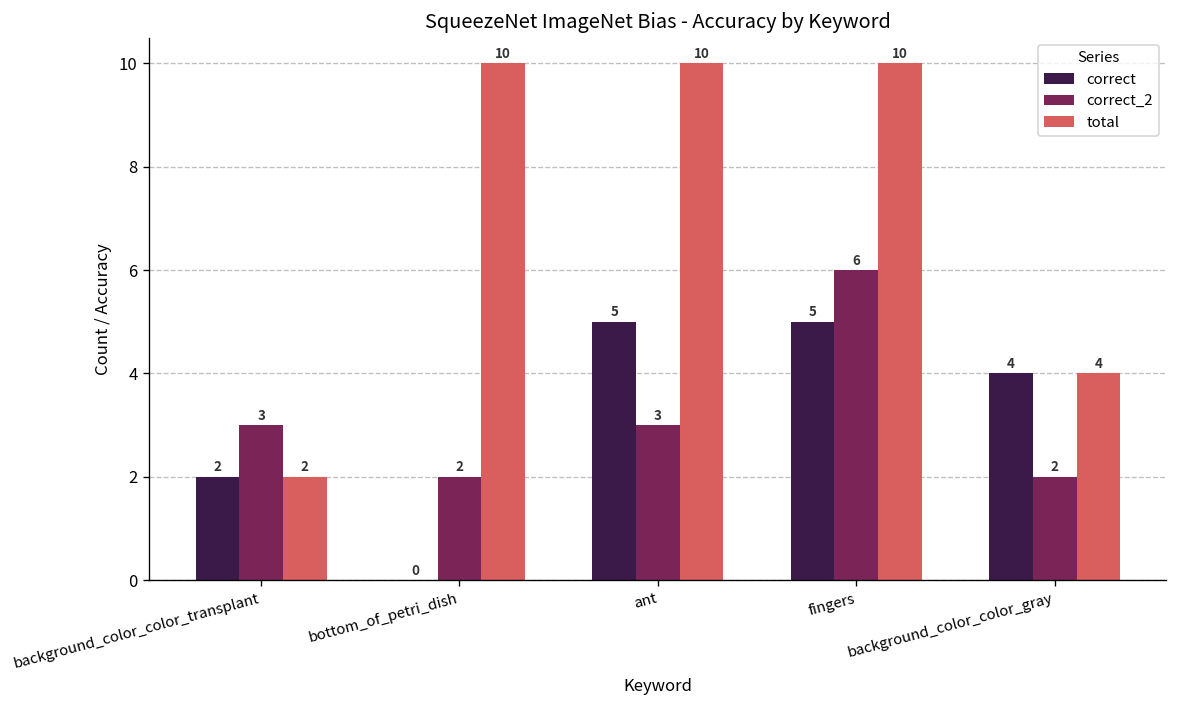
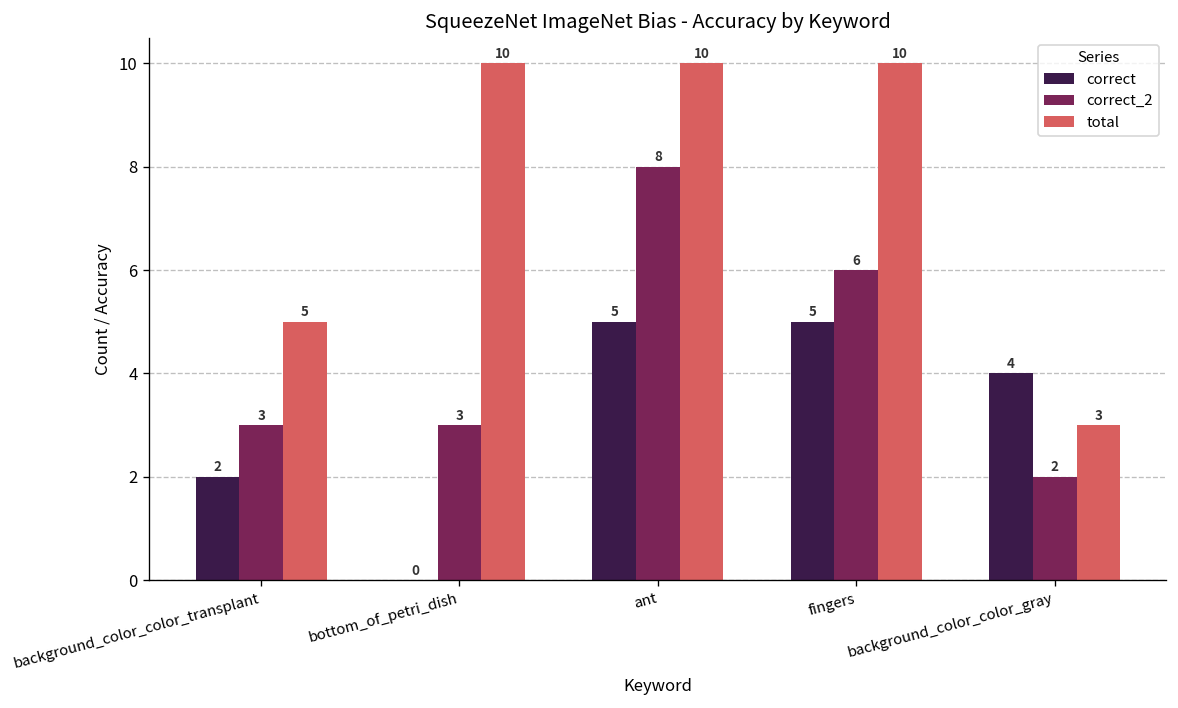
  {
    "correct": {
      "background_color_color_transplant": 2,
      "bottom_of_petri_dish": 0,
      "ant": 5,
      "fingers": 5,
      "background_color_color_gray": 4
    },
    "correct_2": {
      "background_color_color_transplant": 3,
-     "bottom_of_petri_dish": 2,
-     "ant": 3,
+     "bottom_of_petri_dish": 3,
+     "ant": 8,
      "fingers": 6,
      "background_color_color_gray": 2
    },
    "total": {
-     "background_color_color_transplant": 2,
+     "background_color_color_transplant": 5,
      "bottom_of_petri_dish": 10,
      "ant": 10,
      "fingers": 10,
-     "background_color_color_gray": 4
+     "background_color_color_gray": 3
    }
  }
